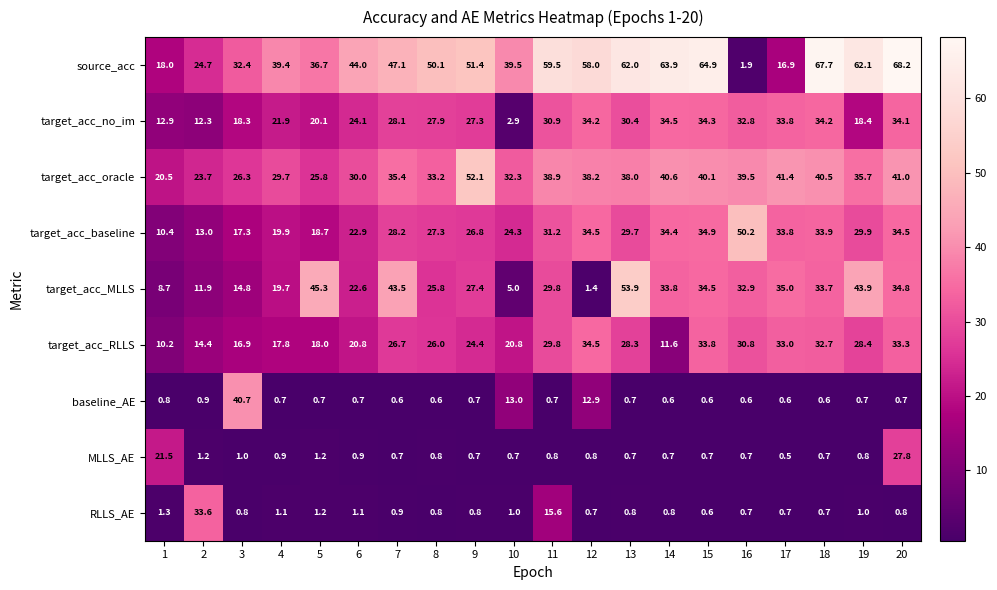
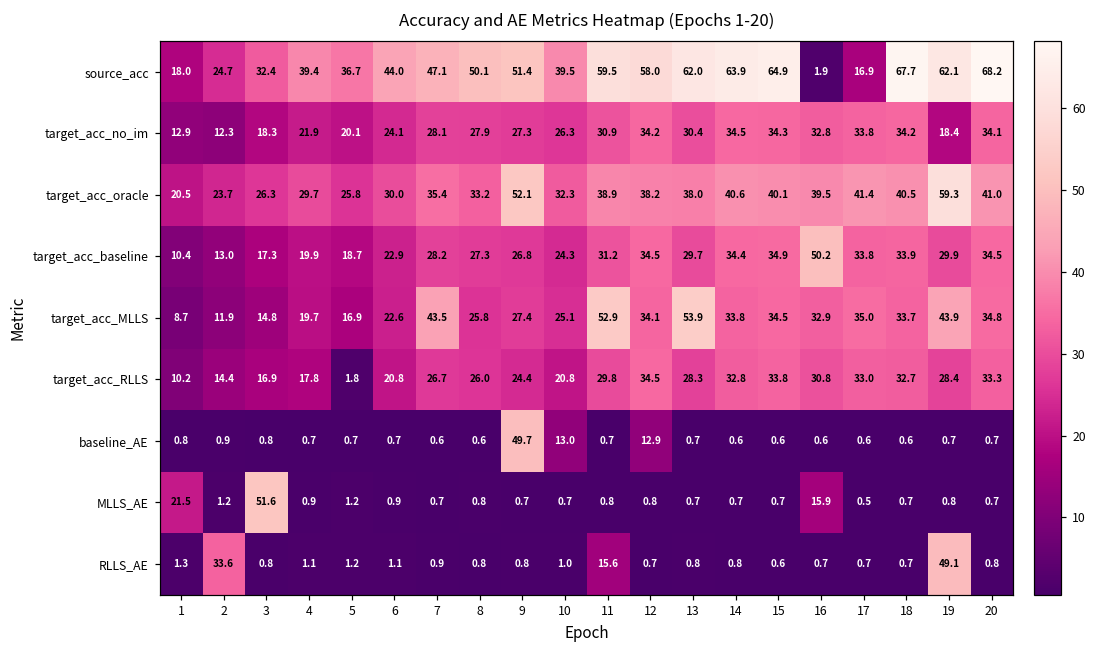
  {
    "source_acc": {
      "1": 18.0,
      "2": 24.7,
      "3": 32.4,
      "4": 39.4,
      "5": 36.7,
      "6": 44.0,
      "7": 47.1,
      "8": 50.1,
      "9": 51.4,
      "10": 39.5,
      "11": 59.5,
      "12": 58.0,
      "13": 62.0,
      "14": 63.9,
      "15": 64.9,
      "16": 1.9,
      "17": 16.9,
      "18": 67.7,
      "19": 62.1,
      "20": 68.2
    },
    "target_acc_no_im": {
      "1": 12.9,
      "2": 12.3,
      "3": 18.3,
      "4": 21.9,
      "5": 20.1,
      "6": 24.1,
      "7": 28.1,
      "8": 27.9,
      "9": 27.3,
-     "10": 2.9,
+     "10": 26.3,
      "11": 30.9,
      "12": 34.2,
      "13": 30.4,
      "14": 34.5,
      "15": 34.3,
      "16": 32.8,
      "17": 33.8,
      "18": 34.2,
      "19": 18.4,
      "20": 34.1
    },
    "target_acc_oracle": {
      "1": 20.5,
      "2": 23.7,
      "3": 26.3,
      "4": 29.7,
      "5": 25.8,
      "6": 30.0,
      "7": 35.4,
      "8": 33.2,
      "9": 52.1,
      "10": 32.3,
      "11": 38.9,
      "12": 38.2,
      "13": 38.0,
      "14": 40.6,
      "15": 40.1,
      "16": 39.5,
      "17": 41.4,
      "18": 40.5,
-     "19": 35.7,
+     "19": 59.3,
      "20": 41.0
    },
    "target_acc_baseline": {
      "1": 10.4,
      "2": 13.0,
      "3": 17.3,
      "4": 19.9,
      "5": 18.7,
      "6": 22.9,
      "7": 28.2,
      "8": 27.3,
      "9": 26.8,
      "10": 24.3,
      "11": 31.2,
      "12": 34.5,
      "13": 29.7,
      "14": 34.4,
      "15": 34.9,
      "16": 50.2,
      "17": 33.8,
      "18": 33.9,
      "19": 29.9,
      "20": 34.5
    },
    "target_acc_MLLS": {
      "1": 8.7,
      "2": 11.9,
      "3": 14.8,
      "4": 19.7,
-     "5": 45.3,
+     "5": 16.9,
      "6": 22.6,
      "7": 43.5,
      "8": 25.8,
      "9": 27.4,
-     "10": 5.0,
-     "11": 29.8,
-     "12": 1.4,
+     "10": 25.1,
+     "11": 52.9,
+     "12": 34.1,
      "13": 53.9,
      "14": 33.8,
      "15": 34.5,
      "16": 32.9,
      "17": 35.0,
      "18": 33.7,
      "19": 43.9,
      "20": 34.8
    },
    "target_acc_RLLS": {
      "1": 10.2,
      "2": 14.4,
      "3": 16.9,
      "4": 17.8,
-     "5": 18.0,
+     "5": 1.8,
      "6": 20.8,
      "7": 26.7,
      "8": 26.0,
      "9": 24.4,
      "10": 20.8,
      "11": 29.8,
      "12": 34.5,
      "13": 28.3,
-     "14": 11.6,
+     "14": 32.8,
      "15": 33.8,
      "16": 30.8,
      "17": 33.0,
      "18": 32.7,
      "19": 28.4,
      "20": 33.3
    },
    "baseline_AE": {
      "1": 0.8,
      "2": 0.9,
-     "3": 40.7,
+     "3": 0.8,
      "4": 0.7,
      "5": 0.7,
      "6": 0.7,
      "7": 0.6,
      "8": 0.6,
-     "9": 0.7,
+     "9": 49.7,
      "10": 13.0,
      "11": 0.7,
      "12": 12.9,
      "13": 0.7,
      "14": 0.6,
      "15": 0.6,
      "16": 0.6,
      "17": 0.6,
      "18": 0.6,
      "19": 0.7,
      "20": 0.7
    },
    "MLLS_AE": {
      "1": 21.5,
      "2": 1.2,
-     "3": 1.0,
+     "3": 51.6,
      "4": 0.9,
      "5": 1.2,
      "6": 0.9,
      "7": 0.7,
      "8": 0.8,
      "9": 0.7,
      "10": 0.7,
      "11": 0.8,
      "12": 0.8,
      "13": 0.7,
      "14": 0.7,
      "15": 0.7,
-     "16": 0.7,
+     "16": 15.9,
      "17": 0.5,
      "18": 0.7,
      "19": 0.8,
-     "20": 27.8
+     "20": 0.7
    },
    "RLLS_AE": {
      "1": 1.3,
      "2": 33.6,
      "3": 0.8,
      "4": 1.1,
      "5": 1.2,
      "6": 1.1,
      "7": 0.9,
      "8": 0.8,
      "9": 0.8,
      "10": 1.0,
      "11": 15.6,
      "12": 0.7,
      "13": 0.8,
      "14": 0.8,
      "15": 0.6,
      "16": 0.7,
      "17": 0.7,
      "18": 0.7,
-     "19": 1.0,
+     "19": 49.1,
      "20": 0.8
    }
  }
